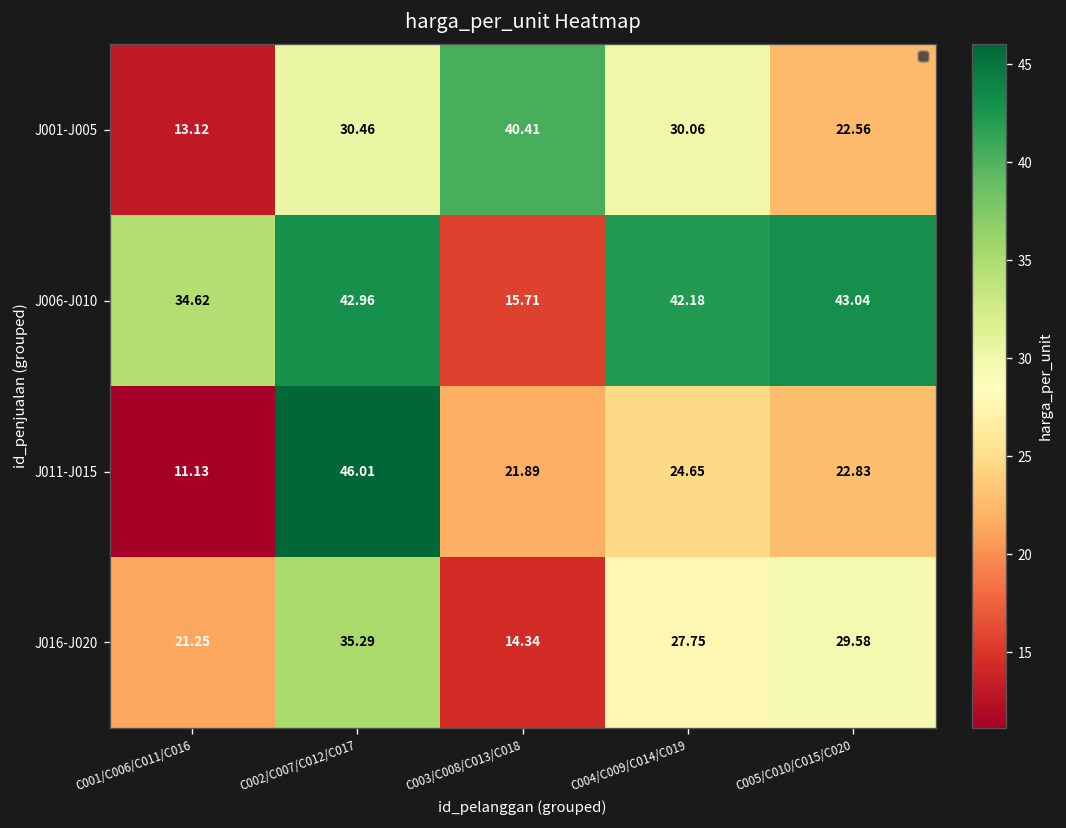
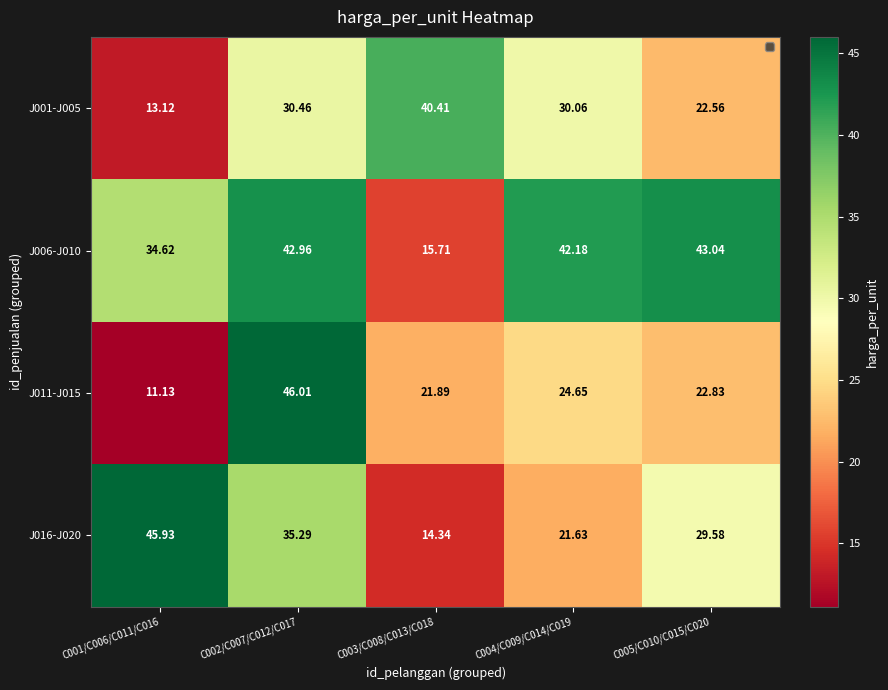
  {
    "J001-J005": {
      "C001/C006/C011/C016": 13.12,
      "C002/C007/C012/C017": 30.46,
      "C003/C008/C013/C018": 40.41,
      "C004/C009/C014/C019": 30.06,
      "C005/C010/C015/C020": 22.56
    },
    "J006-J010": {
      "C001/C006/C011/C016": 34.62,
      "C002/C007/C012/C017": 42.96,
      "C003/C008/C013/C018": 15.71,
      "C004/C009/C014/C019": 42.18,
      "C005/C010/C015/C020": 43.04
    },
    "J011-J015": {
      "C001/C006/C011/C016": 11.13,
      "C002/C007/C012/C017": 46.01,
      "C003/C008/C013/C018": 21.89,
      "C004/C009/C014/C019": 24.65,
      "C005/C010/C015/C020": 22.83
    },
    "J016-J020": {
-     "C001/C006/C011/C016": 21.25,
+     "C001/C006/C011/C016": 45.93,
      "C002/C007/C012/C017": 35.29,
      "C003/C008/C013/C018": 14.34,
-     "C004/C009/C014/C019": 27.75,
+     "C004/C009/C014/C019": 21.63,
      "C005/C010/C015/C020": 29.58
    }
  }
